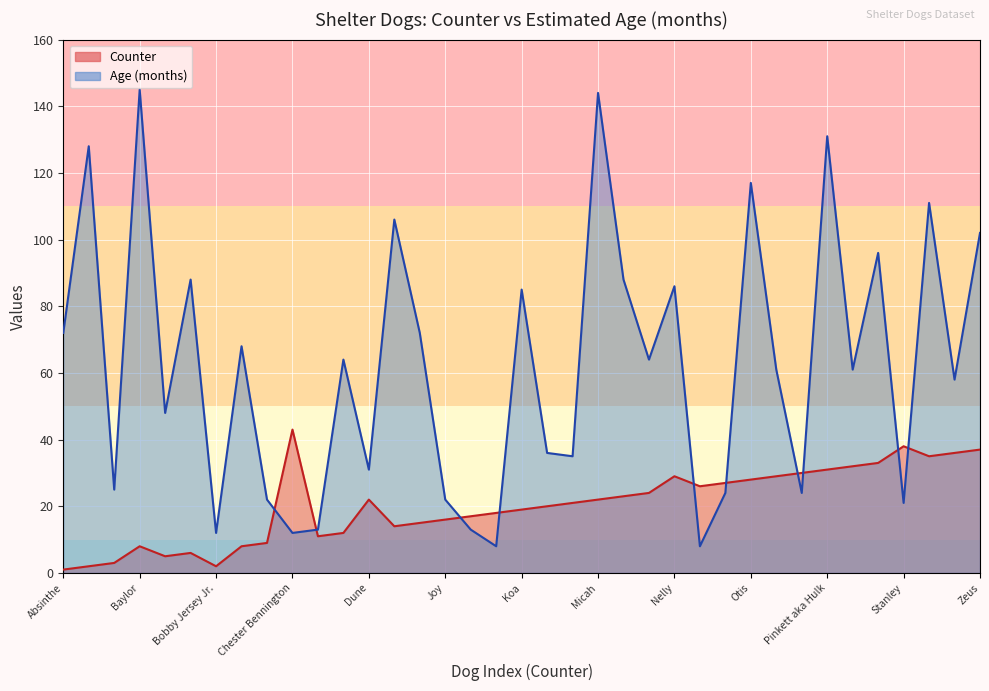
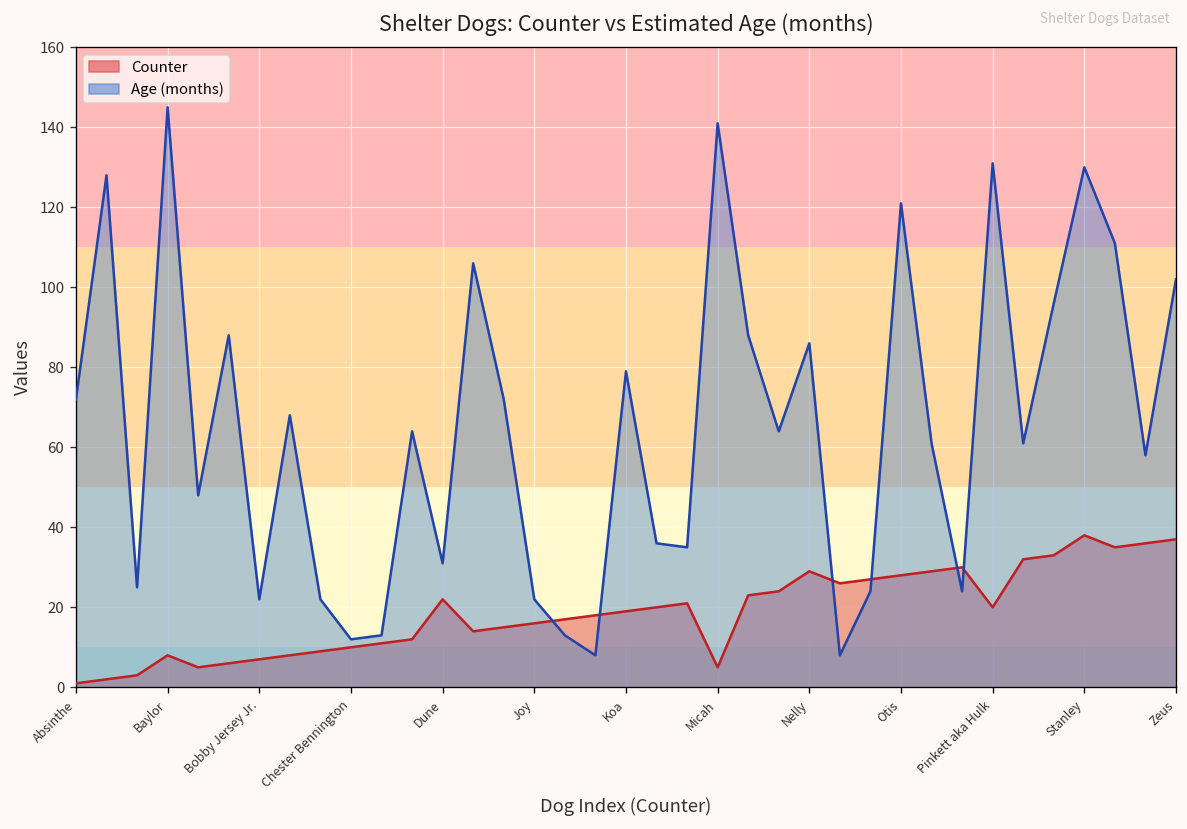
  {
    "Counter": {
      "Absinthe": 1,
      "Baylor": 8,
-     "Bobby Jersey Jr.": 2,
-     "Chester Bennington": 43,
+     "Bobby Jersey Jr.": 7,
+     "Chester Bennington": 10,
      "Dune": 22,
      "Joy": 16,
      "Koa": 19,
-     "Micah": 22,
+     "Micah": 5,
      "Nelly": 29,
      "Otis": 28,
-     "Pinkett aka Hulk": 31,
+     "Pinkett aka Hulk": 20,
      "Stanley": 38,
      "Zeus": 37
    },
    "Age (months)": {
      "Absinthe": 72,
      "Baylor": 145,
-     "Bobby Jersey Jr.": 12,
+     "Bobby Jersey Jr.": 22,
      "Chester Bennington": 12,
      "Dune": 31,
      "Joy": 22,
-     "Koa": 85,
-     "Micah": 144,
+     "Koa": 79,
+     "Micah": 141,
      "Nelly": 86,
-     "Otis": 117,
+     "Otis": 121,
      "Pinkett aka Hulk": 131,
-     "Stanley": 21,
+     "Stanley": 130,
      "Zeus": 102
    }
  }
